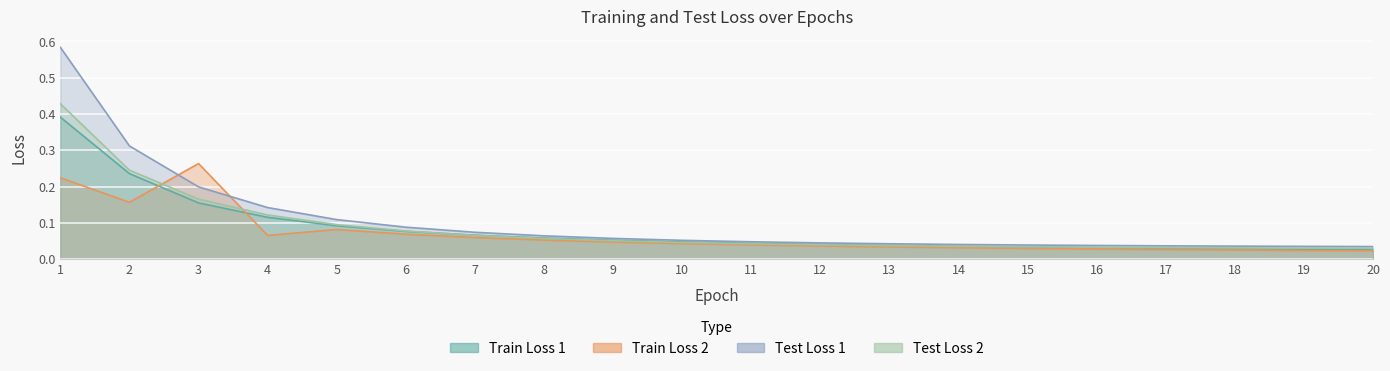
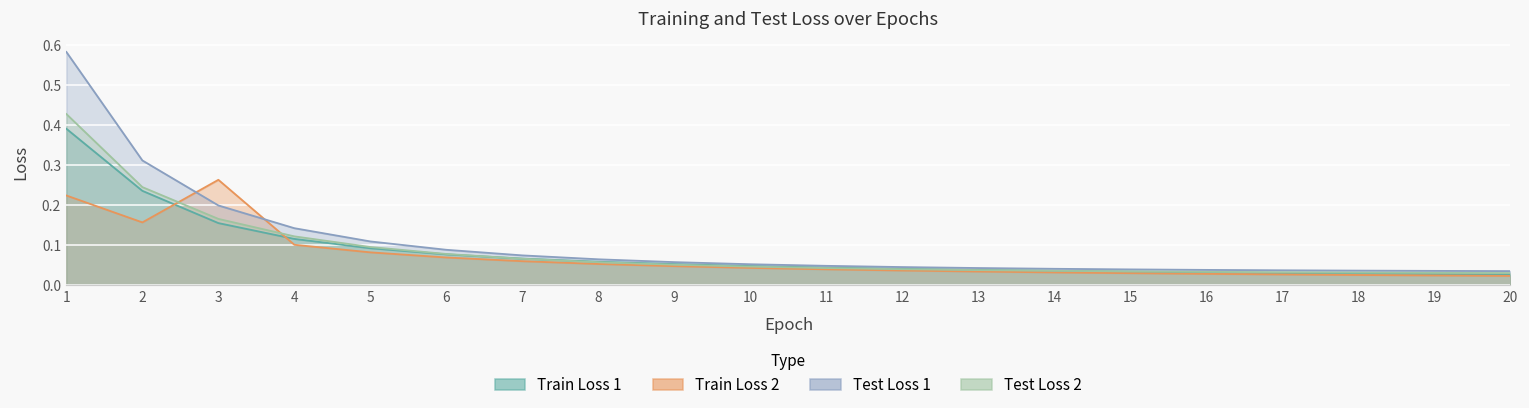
  {
    "Train Loss 2": {
      "1": 0.22,
      "2": 0.16,
      "3": 0.26,
-     "4": 0.07,
+     "4": 0.10,
      "5": 0.08,
      "6": 0.07
    }
  }
